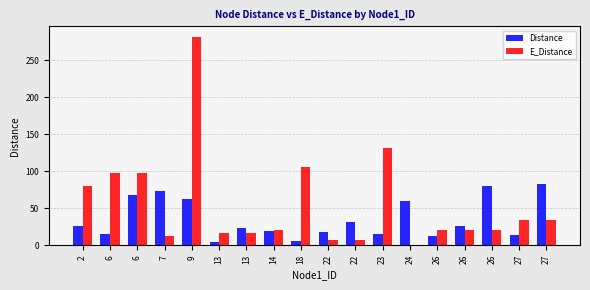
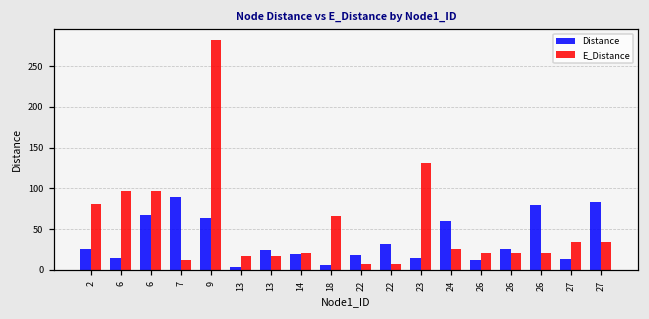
  {
    "Distance": {
      "2": 30,
-     "7": 70,
+     "7": 90,
      "9": 60,
      "14": 20,
      "18": 10,
      "23": 10,
      "24": 60
    },
    "E_Distance": {
      "2": 80,
      "7": 10,
      "9": 280,
      "14": 20,
-     "18": 110,
+     "18": 70,
      "23": 130,
-     "24": 0
+     "24": 30
    }
  }
